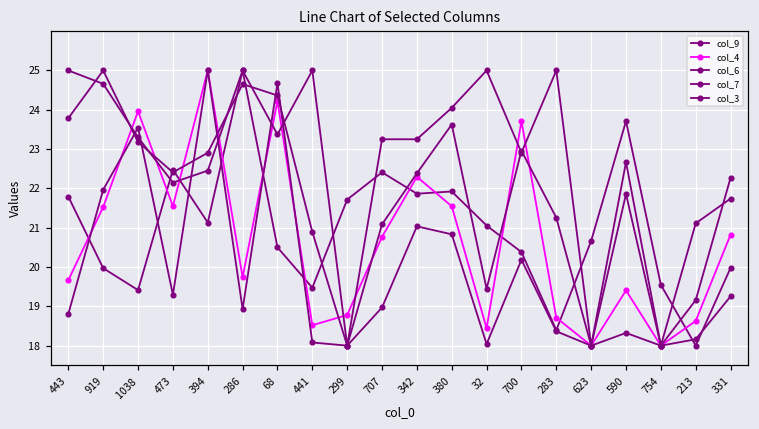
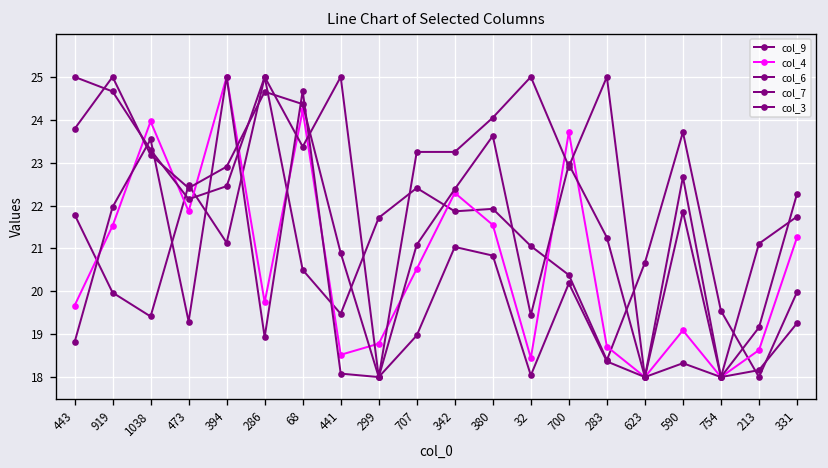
  {
    "col_4": {
      "443": 19.7,
      "919": 21.5,
      "1038": 24.0,
-     "473": 21.5,
+     "473": 21.9,
      "286": 19.7,
      "68": 24.2,
      "441": 18.5,
      "299": 18.8,
-     "707": 20.8,
+     "707": 20.5,
      "342": 22.3,
      "380": 21.5,
      "32": 18.4,
      "700": 23.7,
      "283": 18.7,
-     "590": 19.4,
+     "590": 19.1,
      "213": 18.6,
-     "331": 20.8
+     "331": 21.3
    }
  }
